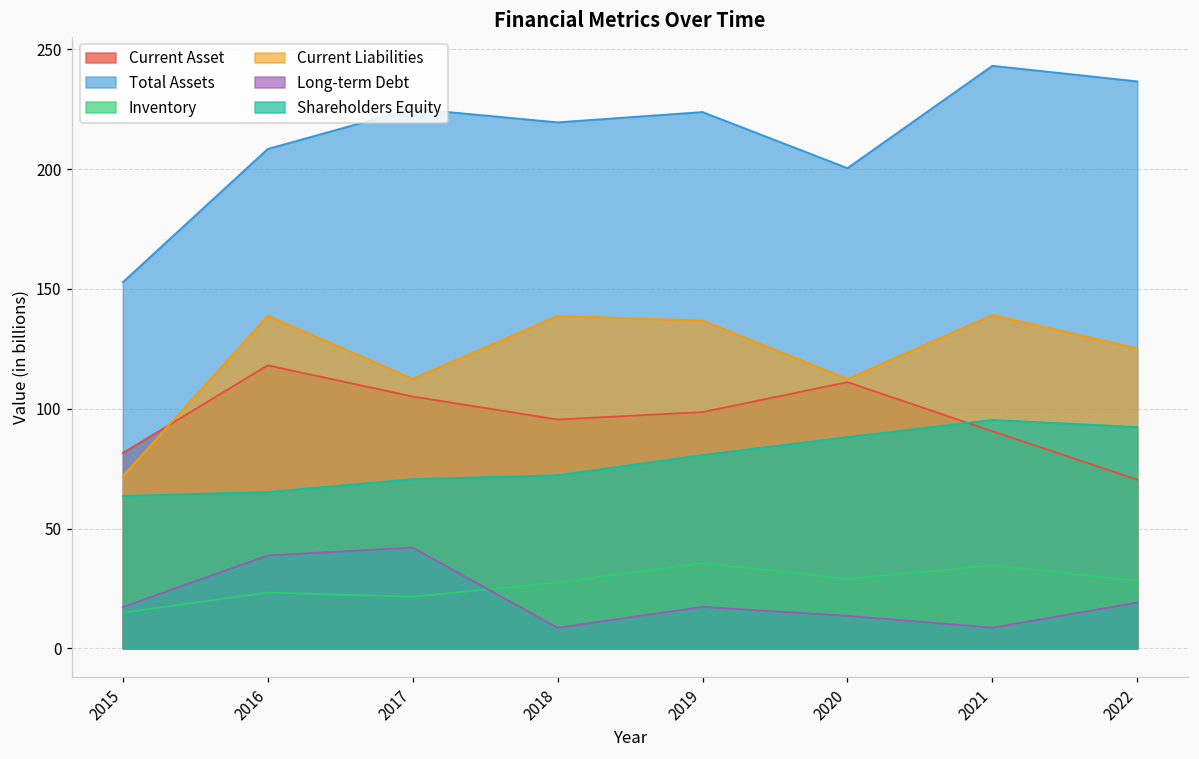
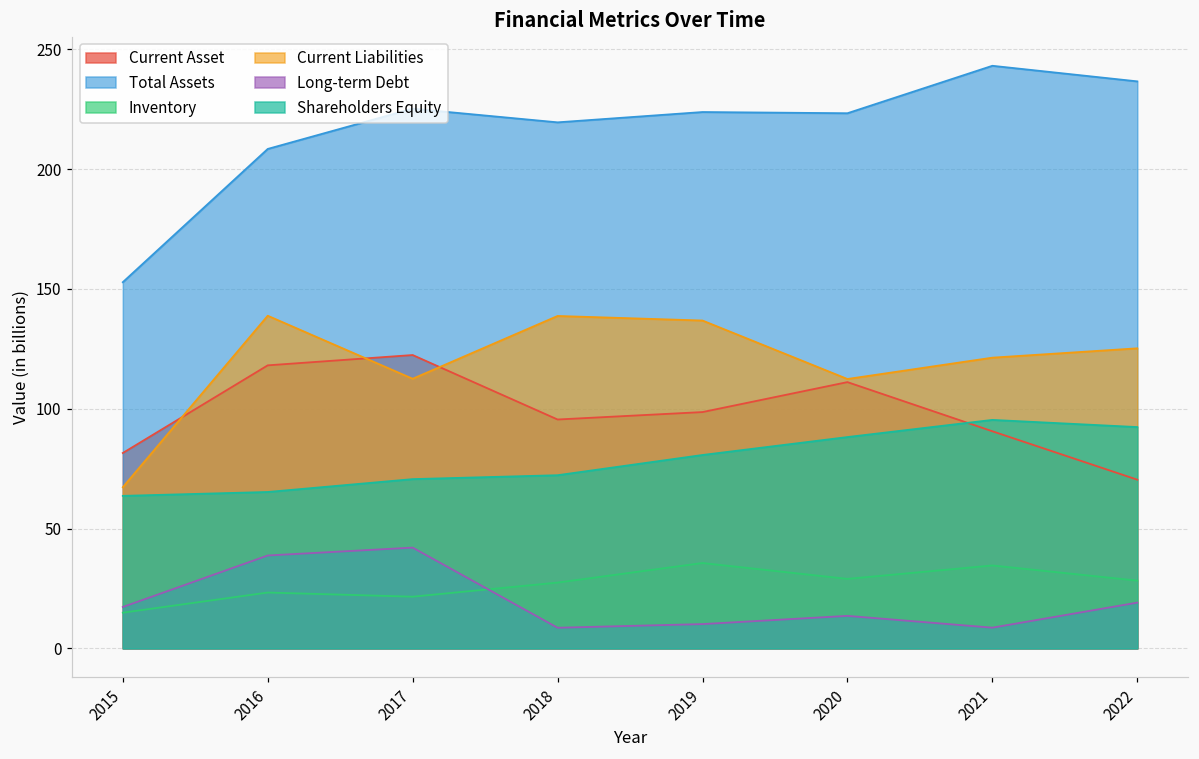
  {
    "Current Asset": {
      "2015": 82,
      "2016": 118,
-     "2017": 105,
+     "2017": 122,
      "2018": 96,
      "2019": 99,
      "2020": 111,
      "2021": 91,
      "2022": 70
    },
    "Total Assets": {
      "2015": 153,
      "2016": 208,
      "2018": 220,
      "2019": 224,
-     "2020": 200,
+     "2020": 223,
      "2021": 243,
      "2022": 237
    },
    "Current Liabilities": {
-     "2015": 72,
+     "2015": 67,
      "2016": 139,
      "2017": 113,
      "2018": 139,
      "2019": 137,
      "2020": 112,
-     "2021": 139,
+     "2021": 121,
      "2022": 125
    },
    "Long-term Debt": {
      "2015": 17,
      "2016": 39,
      "2017": 42,
      "2018": 9,
-     "2019": 17,
+     "2019": 10,
      "2020": 14,
      "2021": 9,
      "2022": 19
    }
  }
